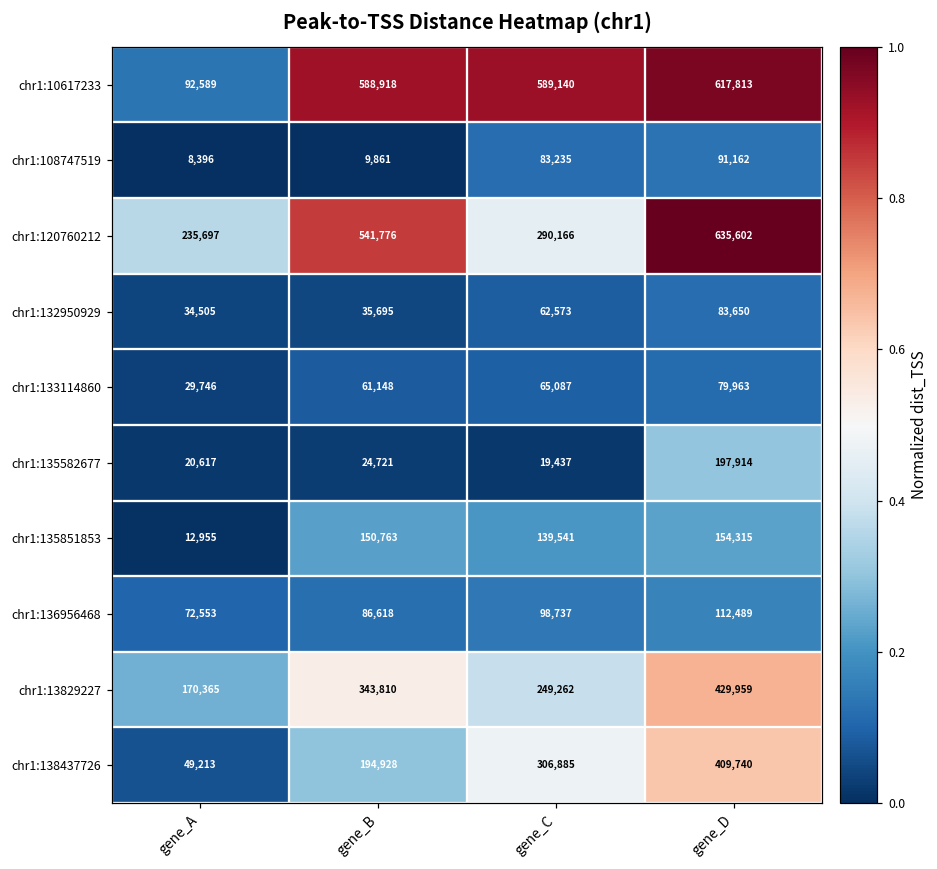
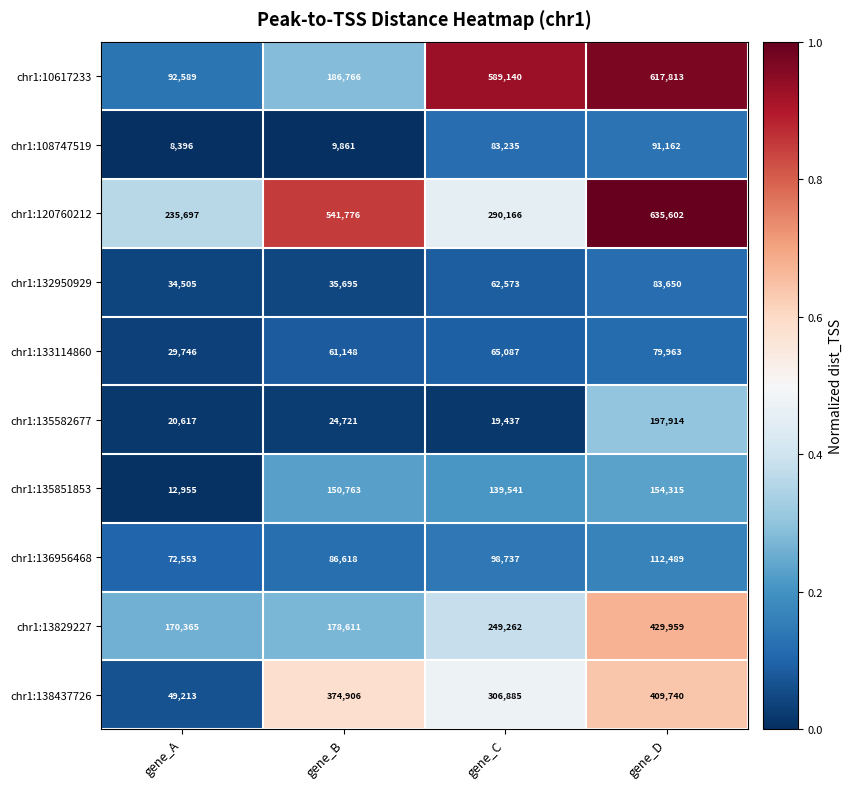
  {
    "chr1:10617233": {
      "gene_A": "92,589",
-     "gene_B": "588,918",
+     "gene_B": "186,766",
      "gene_C": "589,140",
      "gene_D": "617,813"
    },
    "chr1:108747519": {
      "gene_A": "8,396",
      "gene_B": "9,861",
      "gene_C": "83,235",
      "gene_D": "91,162"
    },
    "chr1:120760212": {
      "gene_A": "235,697",
      "gene_B": "541,776",
      "gene_C": "290,166",
      "gene_D": "635,602"
    },
    "chr1:132950929": {
      "gene_A": "34,505",
      "gene_B": "35,695",
      "gene_C": "62,573",
      "gene_D": "83,650"
    },
    "chr1:133114860": {
      "gene_A": "29,746",
      "gene_B": "61,148",
      "gene_C": "65,087",
      "gene_D": "79,963"
    },
    "chr1:135582677": {
      "gene_A": "20,617",
      "gene_B": "24,721",
      "gene_C": "19,437",
      "gene_D": "197,914"
    },
    "chr1:135851853": {
      "gene_A": "12,955",
      "gene_B": "150,763",
      "gene_C": "139,541",
      "gene_D": "154,315"
    },
    "chr1:136956468": {
      "gene_A": "72,553",
      "gene_B": "86,618",
      "gene_C": "98,737",
      "gene_D": "112,489"
    },
    "chr1:13829227": {
      "gene_A": "170,365",
-     "gene_B": "343,810",
+     "gene_B": "178,611",
      "gene_C": "249,262",
      "gene_D": "429,959"
    },
    "chr1:138437726": {
      "gene_A": "49,213",
-     "gene_B": "194,928",
+     "gene_B": "374,906",
      "gene_C": "306,885",
      "gene_D": "409,740"
    }
  }
